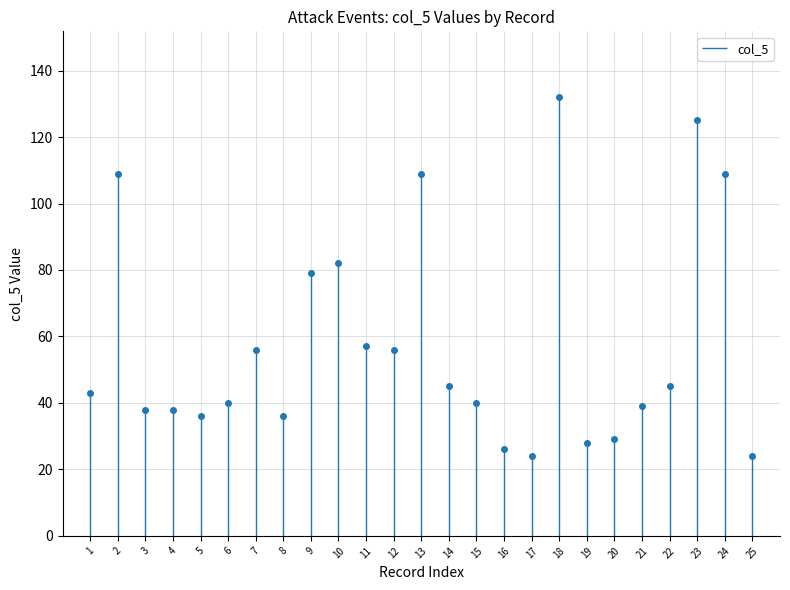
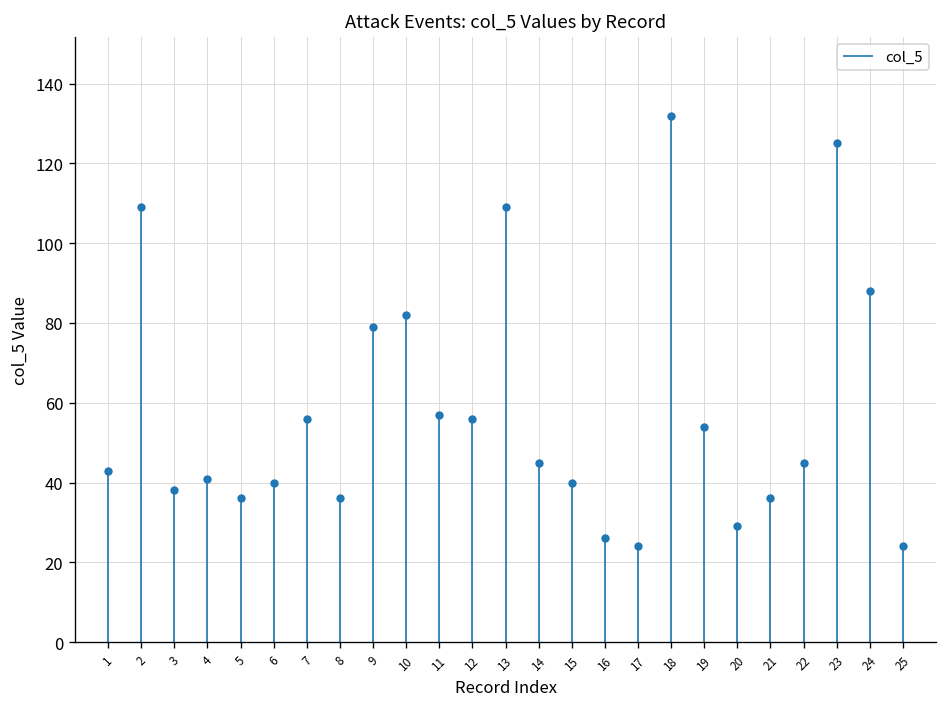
  {
    "1": 43,
    "2": 109,
    "3": 38,
-   "4": 38,
+   "4": 41,
    "5": 36,
    "6": 40,
    "7": 56,
    "8": 36,
    "9": 79,
    "10": 82,
    "11": 57,
    "12": 56,
    "13": 109,
    "14": 45,
    "15": 40,
    "16": 26,
    "17": 24,
    "18": 132,
-   "19": 28,
+   "19": 54,
    "20": 29,
-   "21": 39,
+   "21": 36,
    "22": 45,
    "23": 125,
-   "24": 109,
+   "24": 88,
    "25": 24
  }
